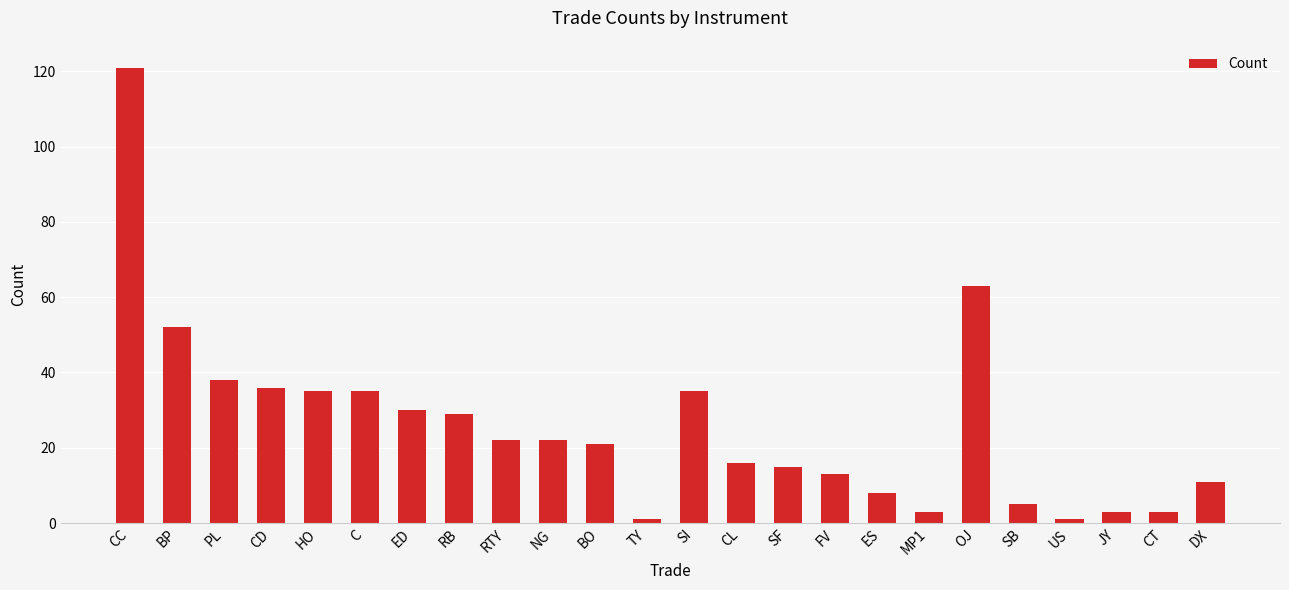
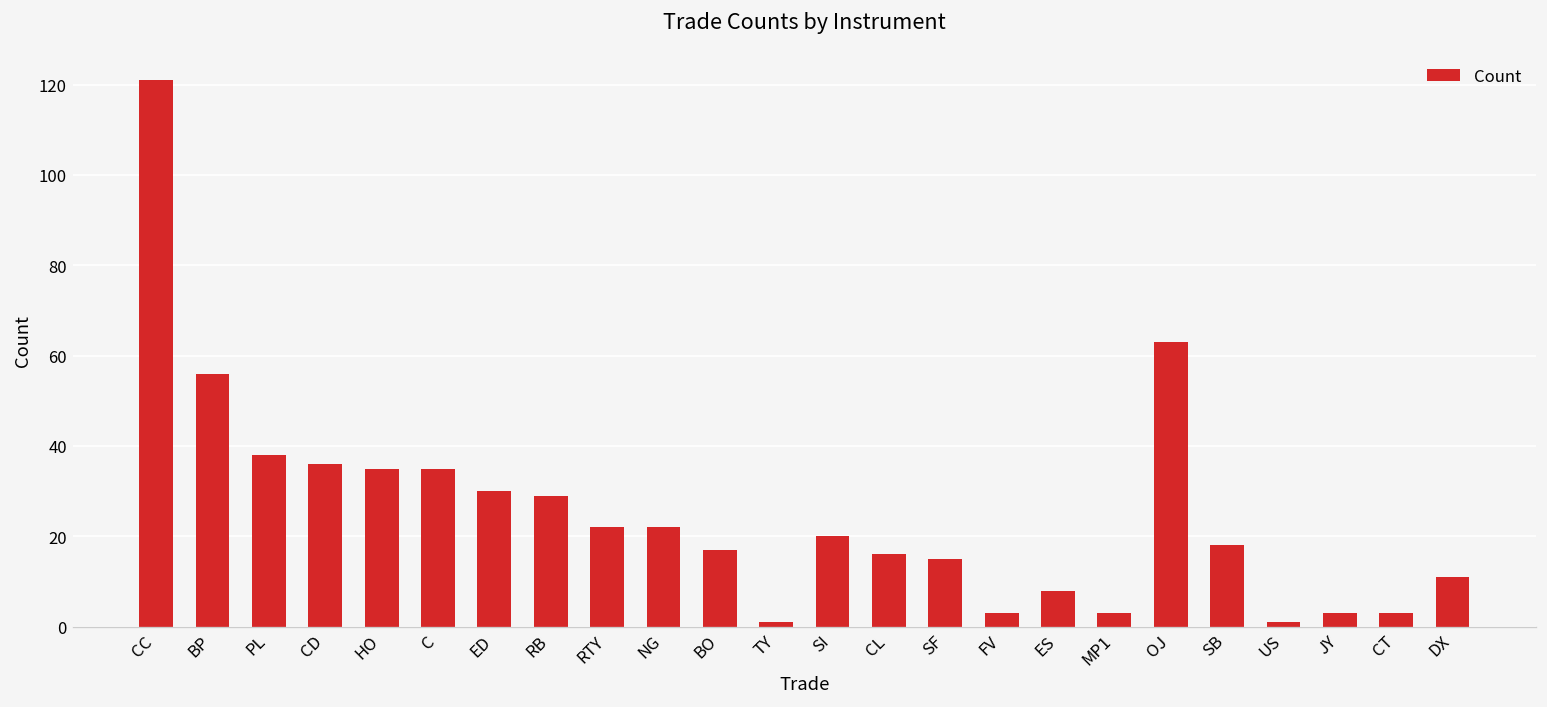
  {
    "CC": 121,
-   "BP": 52,
+   "BP": 56,
    "PL": 38,
    "CD": 36,
    "HO": 35,
    "C": 35,
    "ED": 30,
    "RB": 29,
    "RTY": 22,
    "NG": 22,
-   "BO": 21,
+   "BO": 17,
    "TY": 1,
-   "SI": 35,
+   "SI": 20,
    "CL": 16,
    "SF": 15,
-   "FV": 13,
+   "FV": 3,
    "ES": 8,
    "MP1": 3,
    "OJ": 63,
-   "SB": 5,
+   "SB": 18,
    "US": 1,
    "JY": 3,
    "CT": 3,
    "DX": 11
  }
